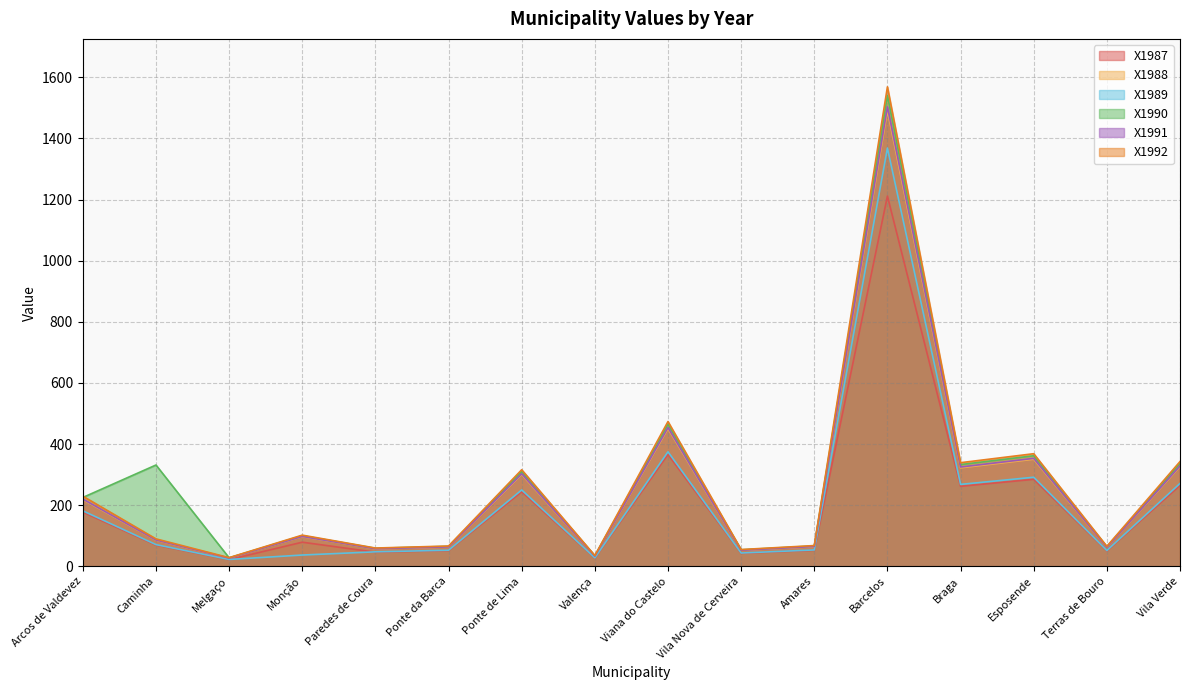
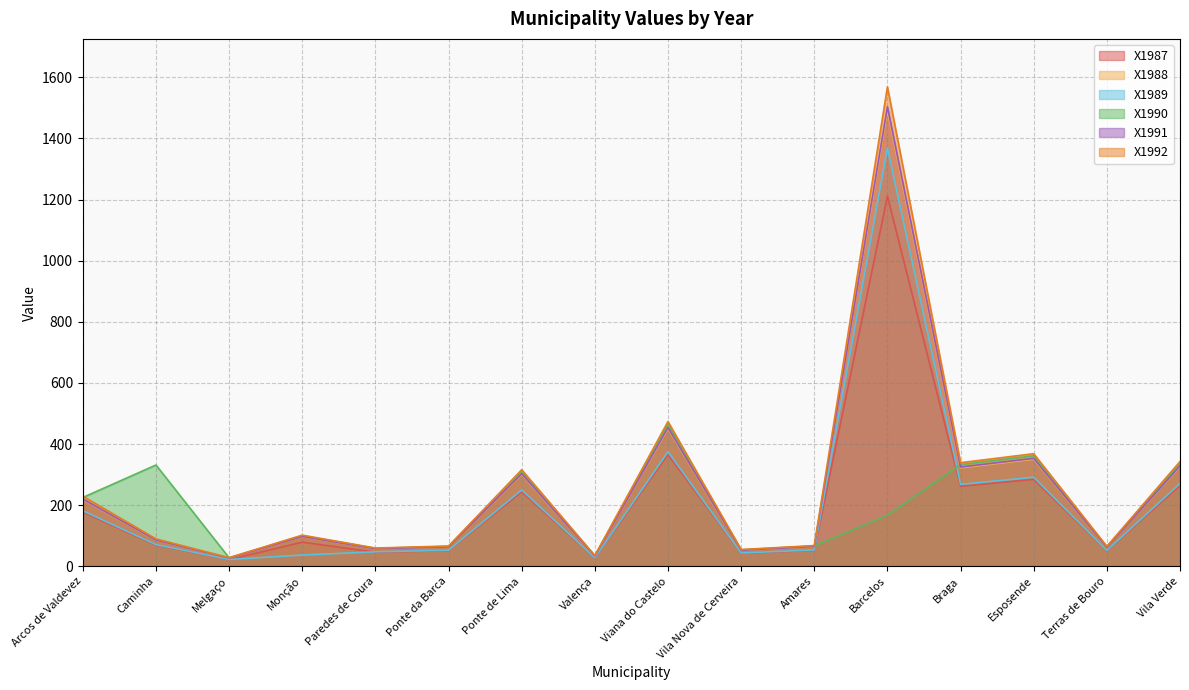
  {
    "X1989": {
      "Monção": 40,
      "Viana do Castelo": 370,
      "Barcelos": 1370
    },
    "X1990": {
      "Caminha": 330,
      "Viana do Castelo": 470,
-     "Barcelos": 1540
+     "Barcelos": 170
    },
    "X1991": {
      "Barcelos": 1500
    }
  }
